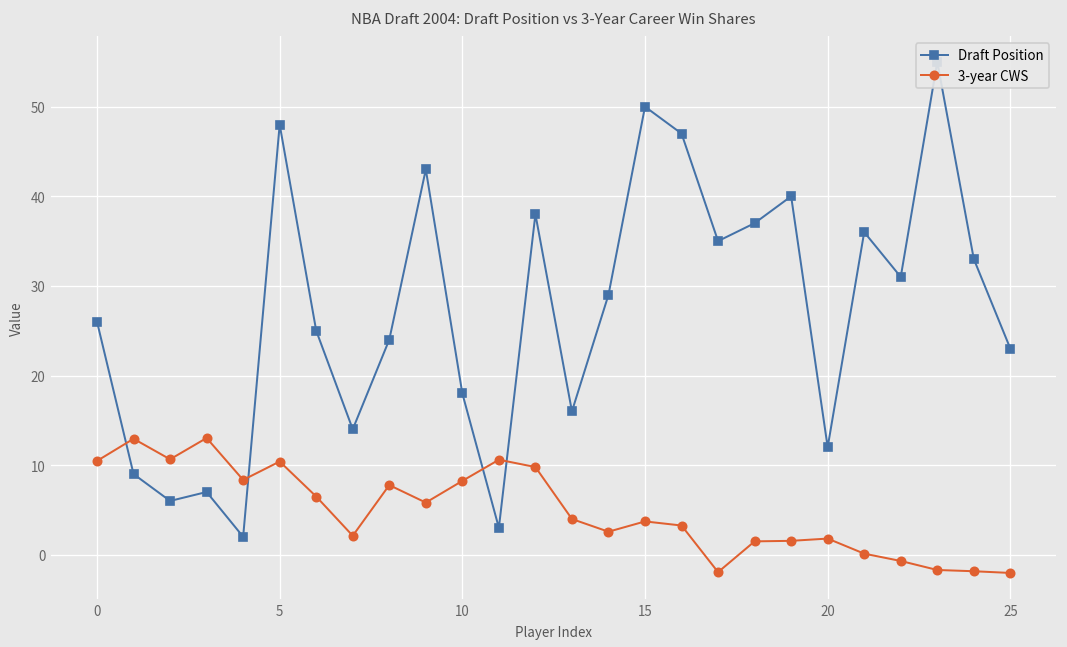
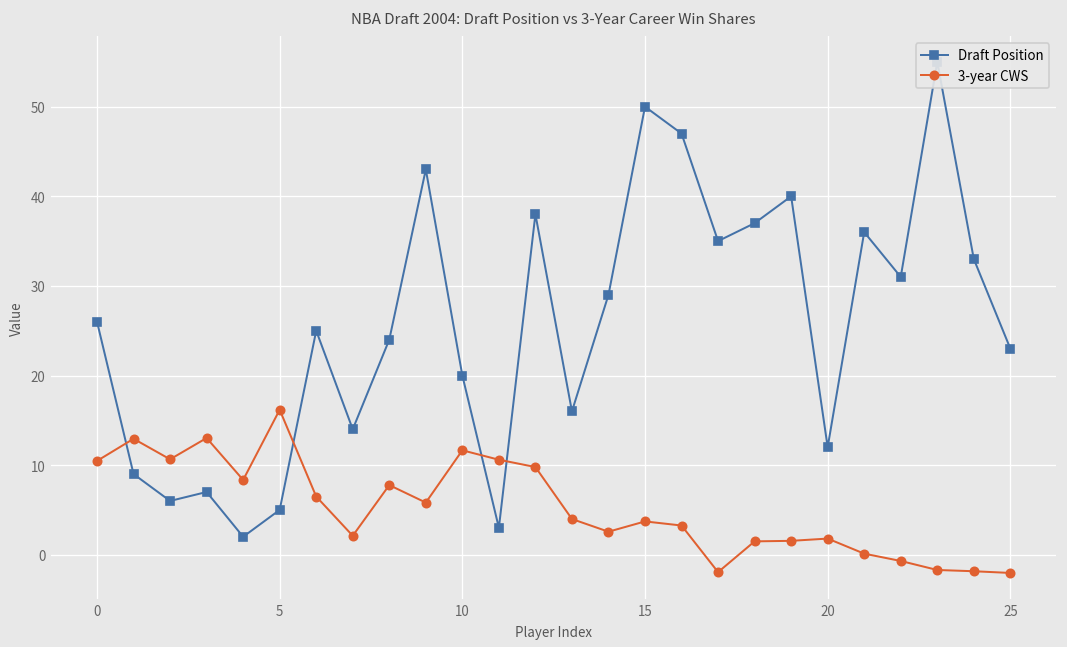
  {
    "Draft Position": {
      "0": 26,
-     "5": 48,
-     "10": 18,
+     "5": 5,
+     "10": 20,
      "15": 50,
      "20": 12,
      "25": 23
    },
    "3-year CWS": {
      "0": 10,
-     "5": 10,
-     "10": 8,
+     "5": 16,
+     "10": 12,
      "15": 4,
      "20": 2,
      "25": -2
    }
  }
